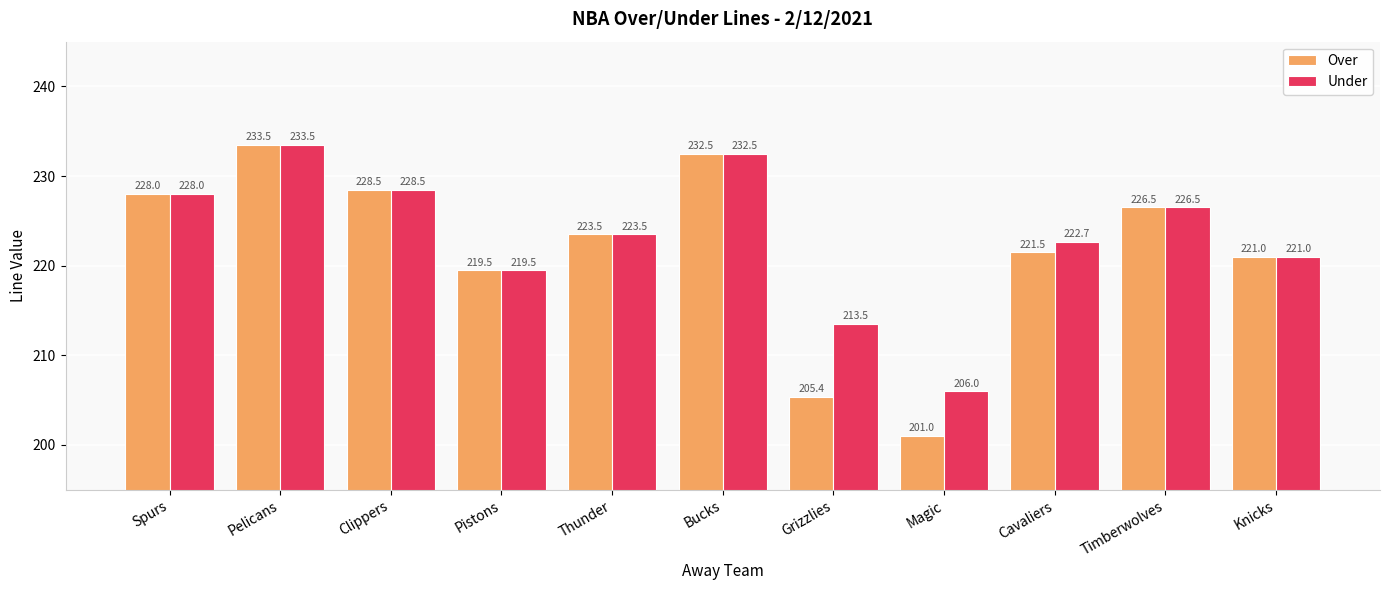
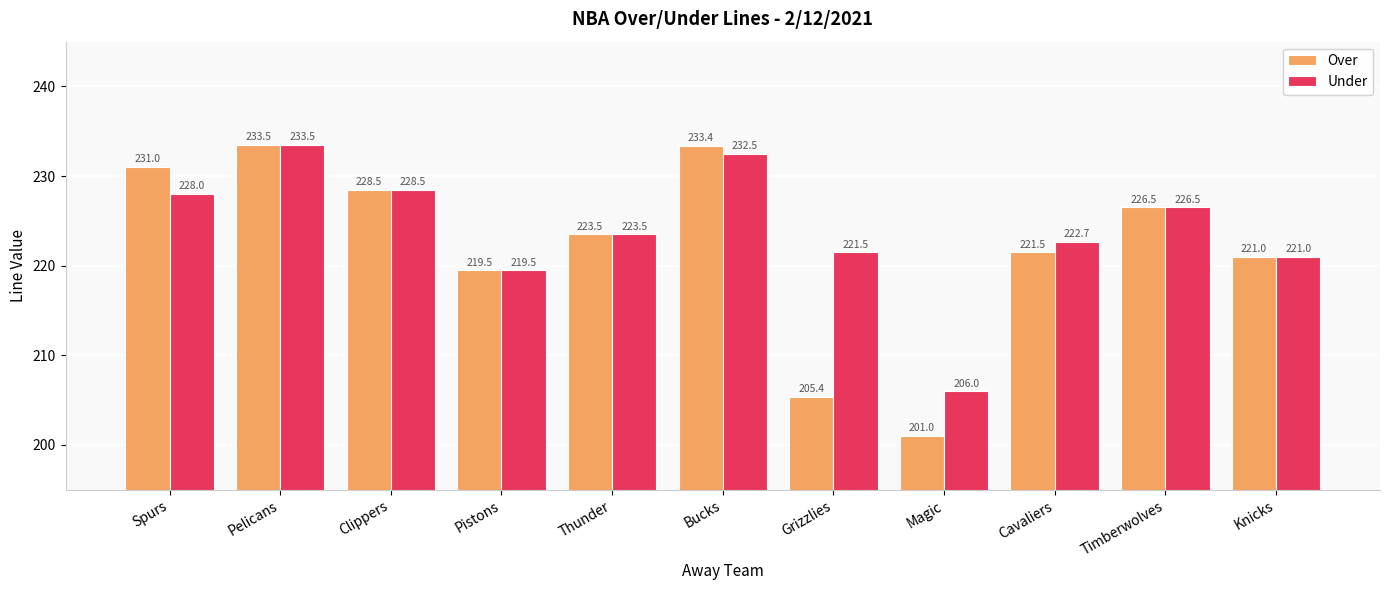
  {
    "Over": {
-     "Spurs": 228.0,
+     "Spurs": 231.0,
      "Pelicans": 233.5,
      "Clippers": 228.5,
      "Pistons": 219.5,
      "Thunder": 223.5,
-     "Bucks": 232.5,
+     "Bucks": 233.4,
      "Grizzlies": 205.4,
      "Magic": 201.0,
      "Cavaliers": 221.5,
      "Timberwolves": 226.5,
      "Knicks": 221.0
    },
    "Under": {
      "Spurs": 228.0,
      "Pelicans": 233.5,
      "Clippers": 228.5,
      "Pistons": 219.5,
      "Thunder": 223.5,
      "Bucks": 232.5,
-     "Grizzlies": 213.5,
+     "Grizzlies": 221.5,
      "Magic": 206.0,
      "Cavaliers": 222.7,
      "Timberwolves": 226.5,
      "Knicks": 221.0
    }
  }
